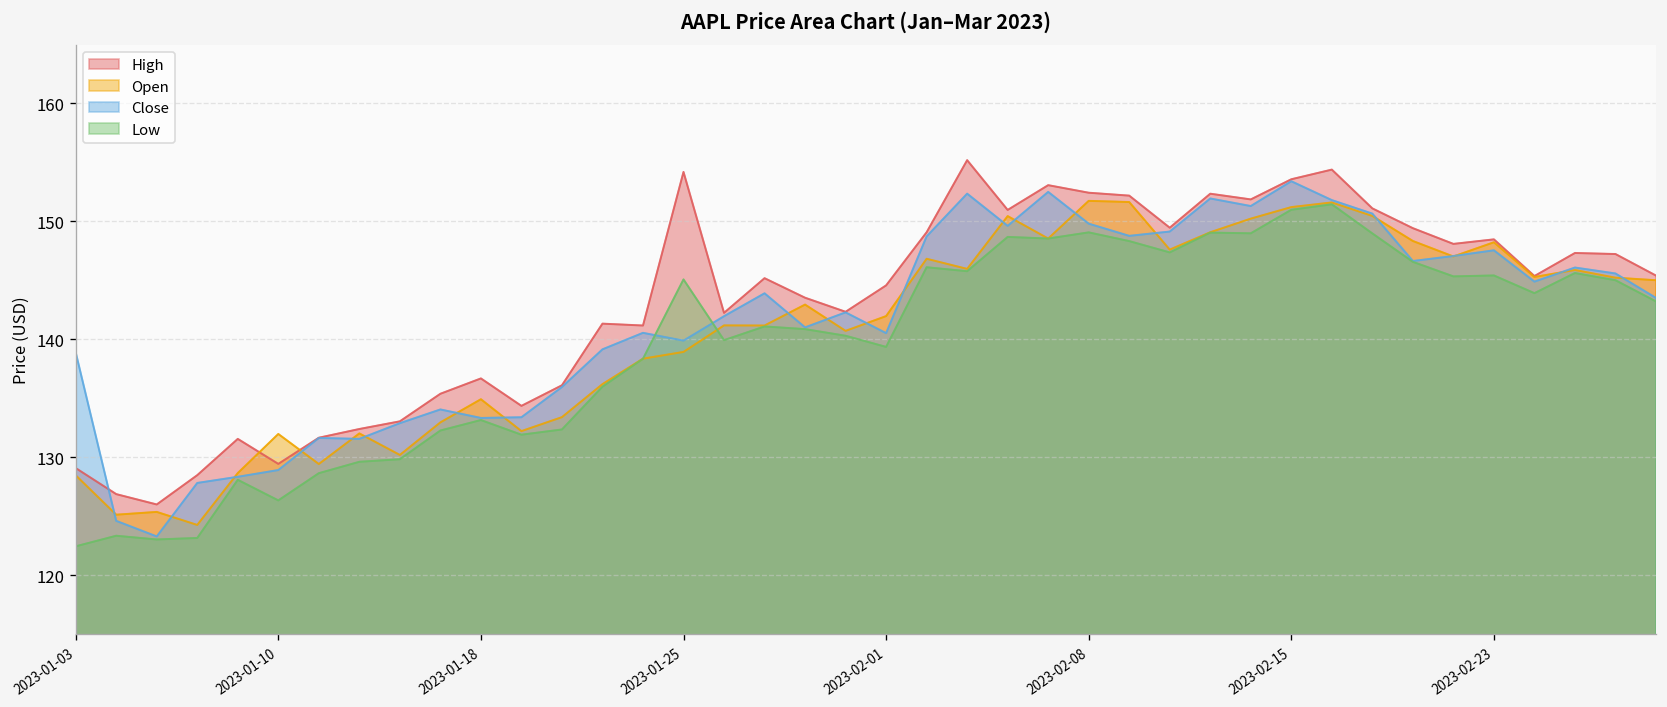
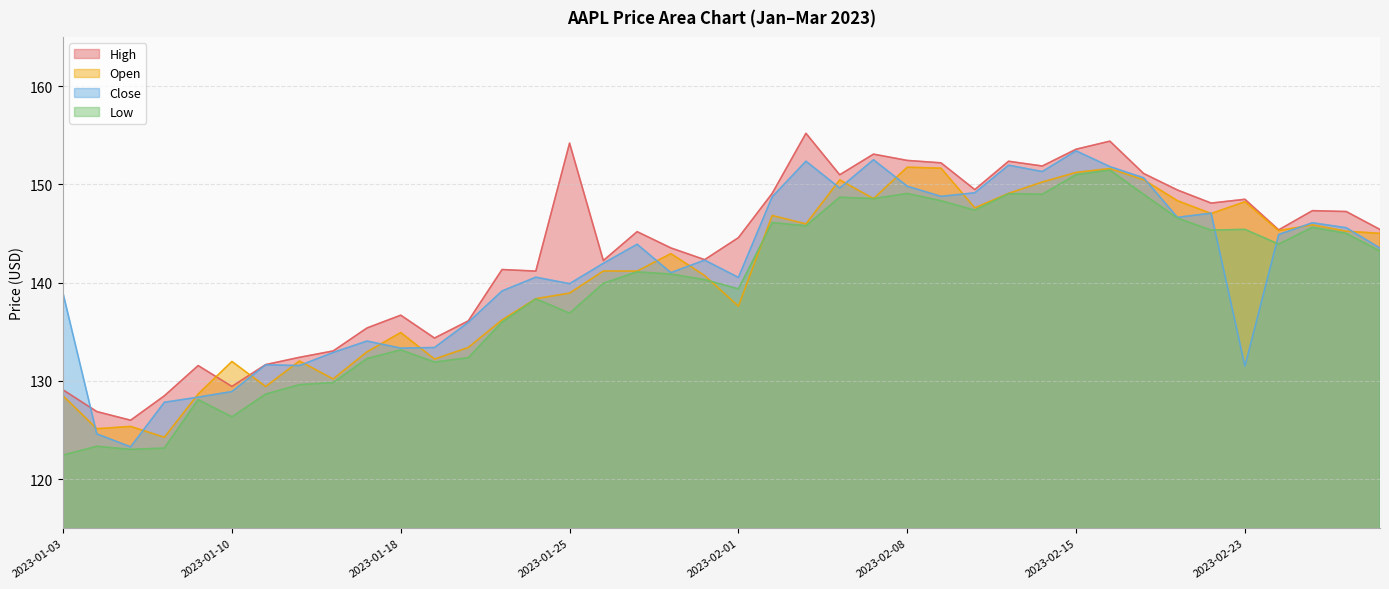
  {
    "High": {
      "2023-01-03": 129,
      "2023-01-10": 129,
      "2023-01-18": 137,
      "2023-01-25": 154,
      "2023-02-01": 145,
      "2023-02-08": 152
    },
    "Open": {
      "2023-01-03": 128,
      "2023-01-10": 132,
      "2023-01-18": 135,
      "2023-01-25": 139,
-     "2023-02-01": 142,
+     "2023-02-01": 138,
      "2023-02-08": 152
    },
    "Close": {
      "2023-01-03": 139,
      "2023-01-10": 129,
      "2023-01-25": 140,
      "2023-02-01": 141,
      "2023-02-08": 150,
-     "2023-02-23": 148
+     "2023-02-23": 132
    },
    "Low": {
      "2023-01-03": 122,
      "2023-01-10": 126,
-     "2023-01-25": 145,
+     "2023-01-25": 137,
      "2023-02-01": 139,
      "2023-02-08": 149,
      "2023-02-23": 145
    }
  }
